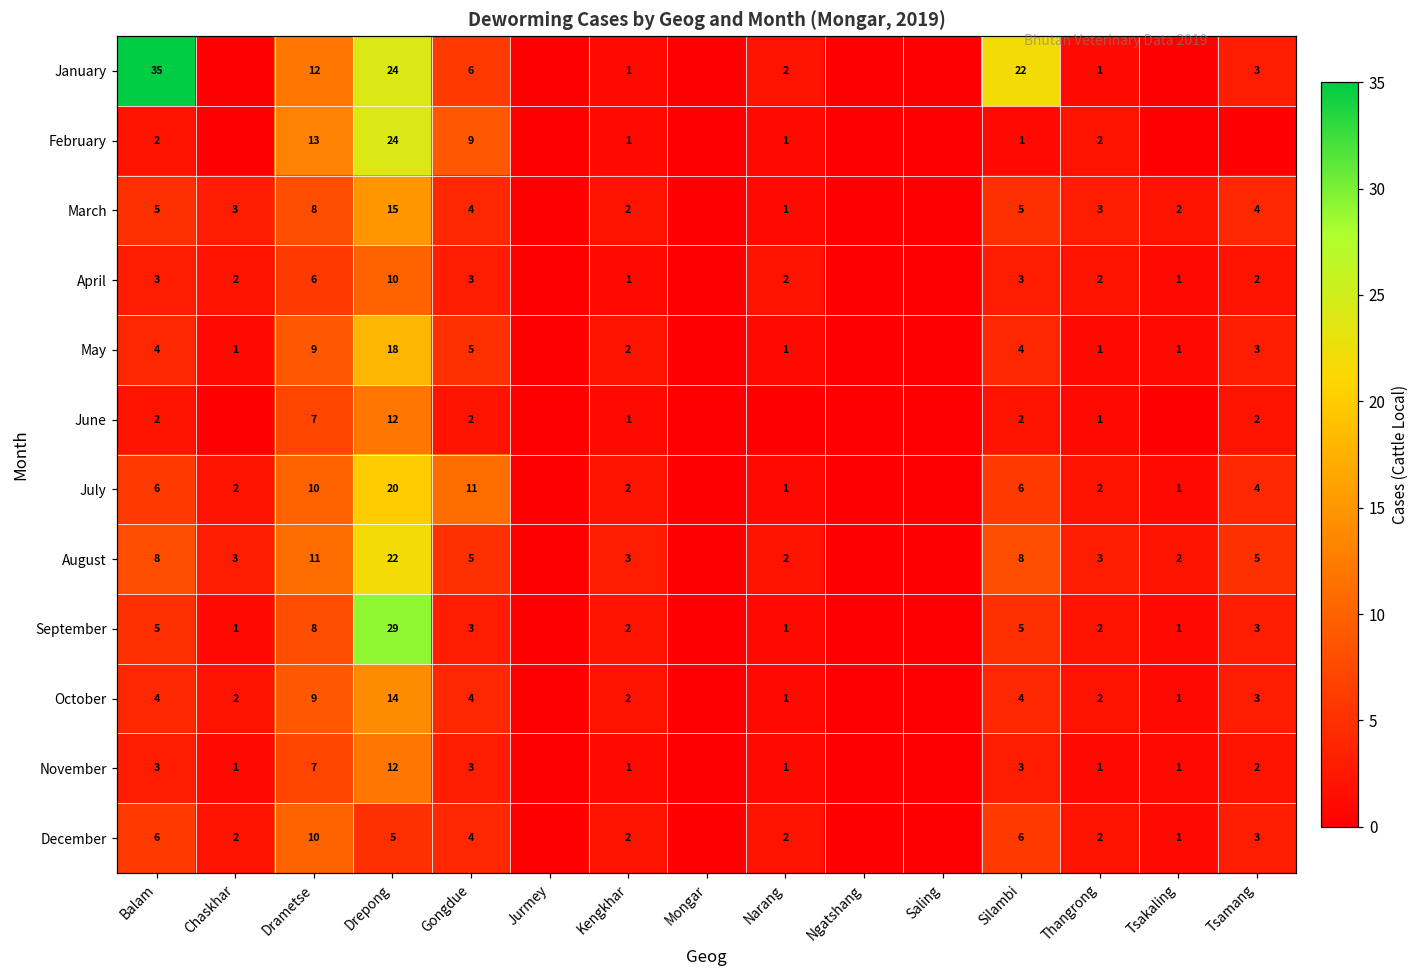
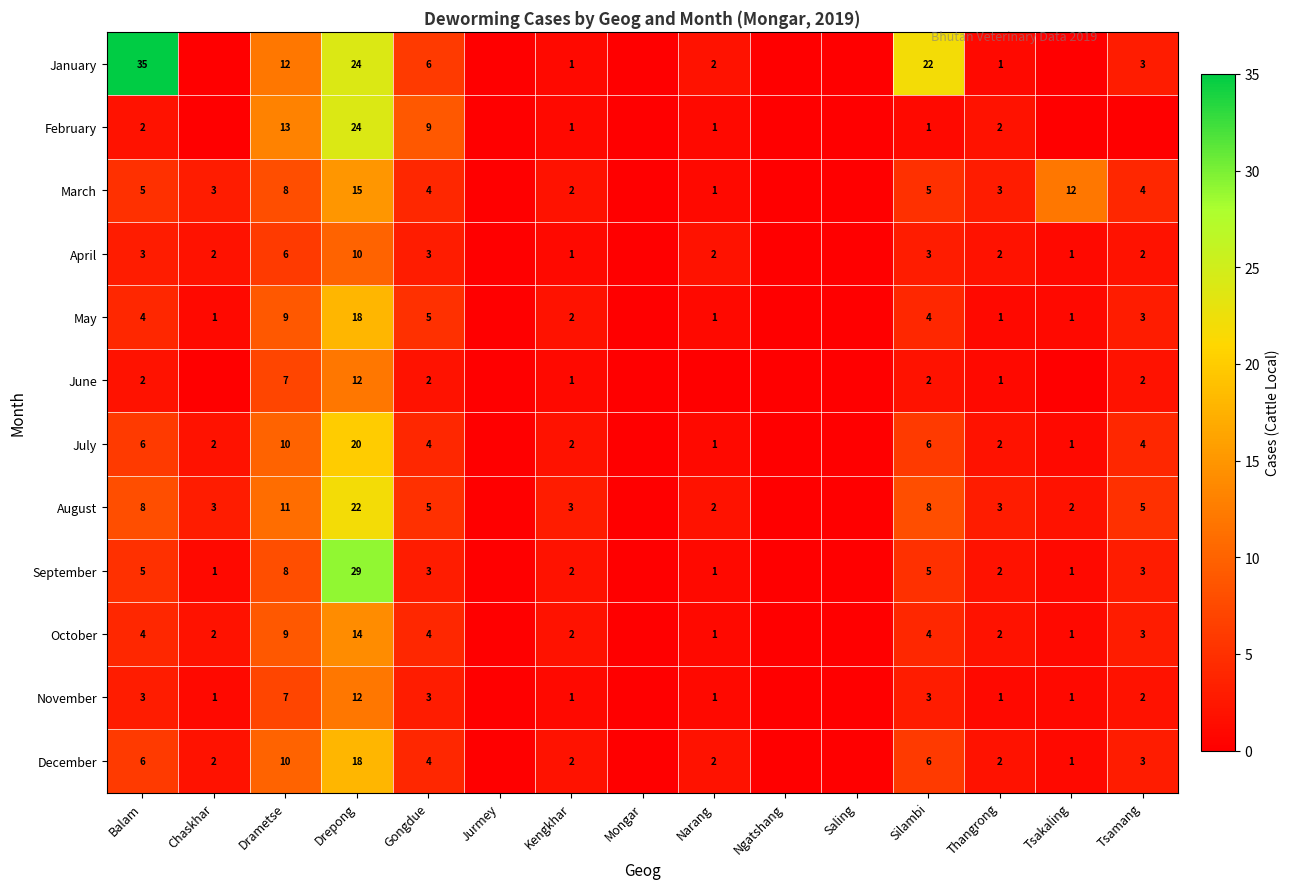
  {
    "January": {
      "Balam": 35,
      "Drametse": 12,
      "Drepong": 24,
      "Gongdue": 6,
      "Kengkhar": 1,
      "Narang": 2,
      "Silambi": 22,
      "Thangrong": 1,
      "Tsamang": 3
    },
    "February": {
      "Balam": 2,
      "Drametse": 13,
      "Drepong": 24,
      "Gongdue": 9,
      "Kengkhar": 1,
      "Narang": 1,
      "Silambi": 1,
      "Thangrong": 2
    },
    "March": {
      "Balam": 5,
      "Chaskhar": 3,
      "Drametse": 8,
      "Drepong": 15,
      "Gongdue": 4,
      "Kengkhar": 2,
      "Narang": 1,
      "Silambi": 5,
      "Thangrong": 3,
-     "Tsakaling": 2,
+     "Tsakaling": 12,
      "Tsamang": 4
    },
    "April": {
      "Balam": 3,
      "Chaskhar": 2,
      "Drametse": 6,
      "Drepong": 10,
      "Gongdue": 3,
      "Kengkhar": 1,
      "Narang": 2,
      "Silambi": 3,
      "Thangrong": 2,
      "Tsakaling": 1,
      "Tsamang": 2
    },
    "May": {
      "Balam": 4,
      "Chaskhar": 1,
      "Drametse": 9,
      "Drepong": 18,
      "Gongdue": 5,
      "Kengkhar": 2,
      "Narang": 1,
      "Silambi": 4,
      "Thangrong": 1,
      "Tsakaling": 1,
      "Tsamang": 3
    },
    "June": {
      "Balam": 2,
      "Drametse": 7,
      "Drepong": 12,
      "Gongdue": 2,
      "Kengkhar": 1,
      "Silambi": 2,
      "Thangrong": 1,
      "Tsamang": 2
    },
    "July": {
      "Balam": 6,
      "Chaskhar": 2,
      "Drametse": 10,
      "Drepong": 20,
-     "Gongdue": 11,
+     "Gongdue": 4,
      "Kengkhar": 2,
      "Narang": 1,
      "Silambi": 6,
      "Thangrong": 2,
      "Tsakaling": 1,
      "Tsamang": 4
    },
    "August": {
      "Balam": 8,
      "Chaskhar": 3,
      "Drametse": 11,
      "Drepong": 22,
      "Gongdue": 5,
      "Kengkhar": 3,
      "Narang": 2,
      "Silambi": 8,
      "Thangrong": 3,
      "Tsakaling": 2,
      "Tsamang": 5
    },
    "September": {
      "Balam": 5,
      "Chaskhar": 1,
      "Drametse": 8,
      "Drepong": 29,
      "Gongdue": 3,
      "Kengkhar": 2,
      "Narang": 1,
      "Silambi": 5,
      "Thangrong": 2,
      "Tsakaling": 1,
      "Tsamang": 3
    },
    "October": {
      "Balam": 4,
      "Chaskhar": 2,
      "Drametse": 9,
      "Drepong": 14,
      "Gongdue": 4,
      "Kengkhar": 2,
      "Narang": 1,
      "Silambi": 4,
      "Thangrong": 2,
      "Tsakaling": 1,
      "Tsamang": 3
    },
    "November": {
      "Balam": 3,
      "Chaskhar": 1,
      "Drametse": 7,
      "Drepong": 12,
      "Gongdue": 3,
      "Kengkhar": 1,
      "Narang": 1,
      "Silambi": 3,
      "Thangrong": 1,
      "Tsakaling": 1,
      "Tsamang": 2
    },
    "December": {
      "Balam": 6,
      "Chaskhar": 2,
      "Drametse": 10,
-     "Drepong": 5,
+     "Drepong": 18,
      "Gongdue": 4,
      "Kengkhar": 2,
      "Narang": 2,
      "Silambi": 6,
      "Thangrong": 2,
      "Tsakaling": 1,
      "Tsamang": 3
    }
  }
